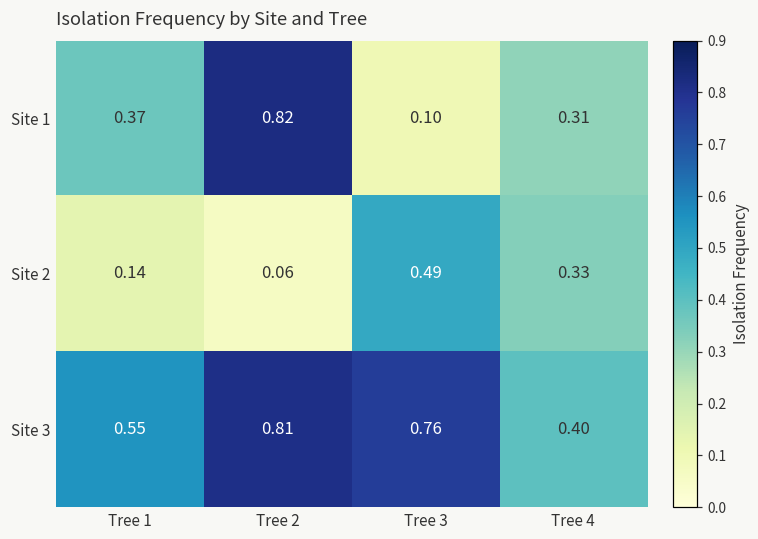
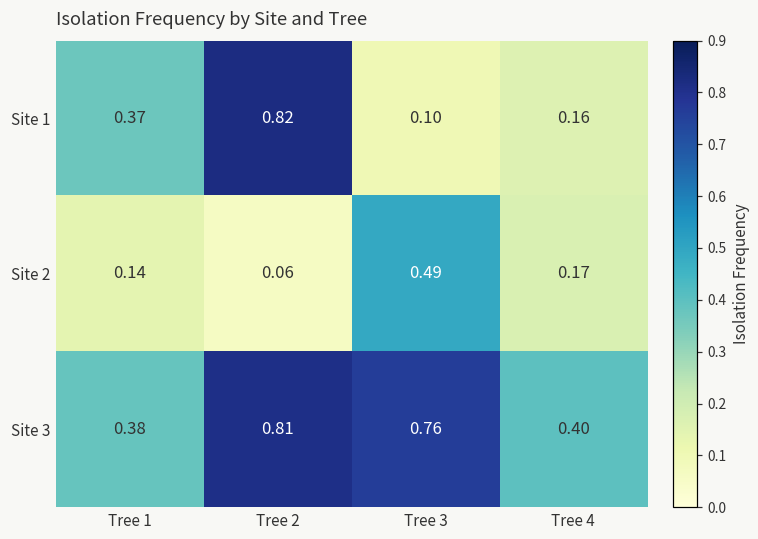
  {
    "Site 1": {
      "Tree 1": 0.37,
      "Tree 2": 0.82,
      "Tree 3": 0.10,
-     "Tree 4": 0.31
+     "Tree 4": 0.16
    },
    "Site 2": {
      "Tree 1": 0.14,
      "Tree 2": 0.06,
      "Tree 3": 0.49,
-     "Tree 4": 0.33
+     "Tree 4": 0.17
    },
    "Site 3": {
-     "Tree 1": 0.55,
+     "Tree 1": 0.38,
      "Tree 2": 0.81,
      "Tree 3": 0.76,
      "Tree 4": 0.40
    }
  }
